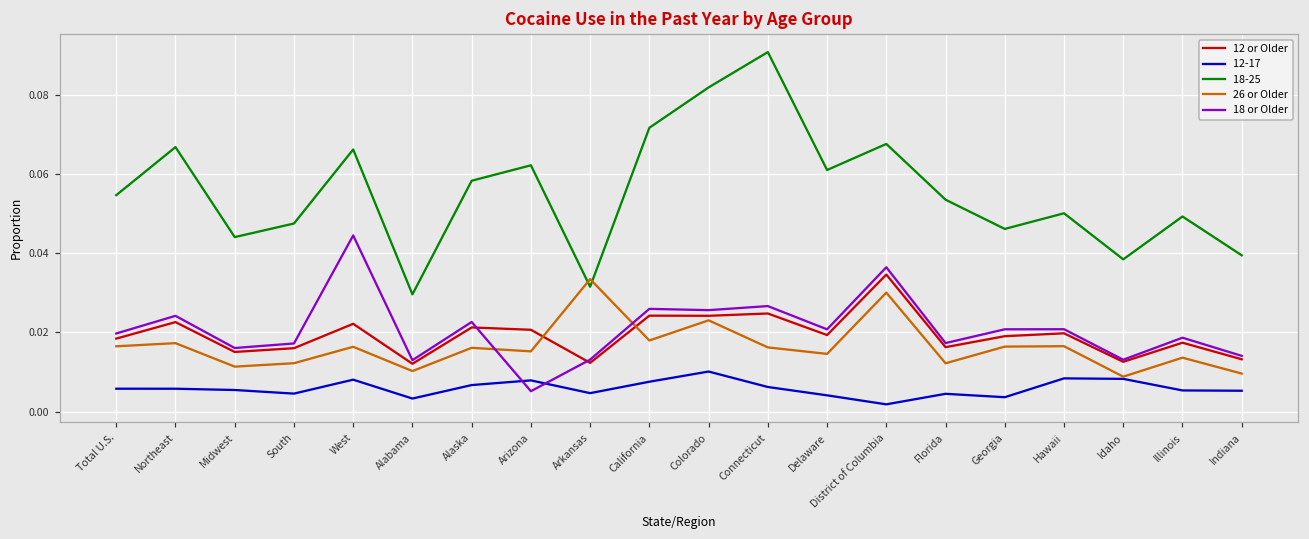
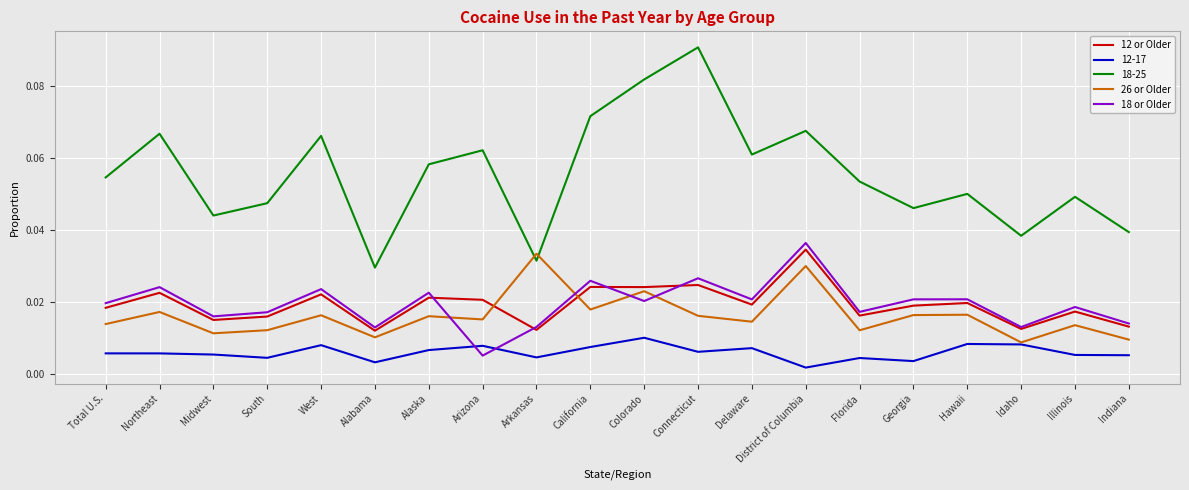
  {
    "12 or Older": {
      "Total U.S.": 0.018,
      "Northeast": 0.023,
      "Midwest": 0.015,
      "South": 0.016,
      "West": 0.022,
      "Alabama": 0.012,
      "Alaska": 0.021,
      "Arizona": 0.021,
      "Arkansas": 0.012,
      "California": 0.024,
      "Colorado": 0.024,
      "Connecticut": 0.025,
      "Delaware": 0.019,
      "District of Columbia": 0.035,
      "Florida": 0.016,
      "Georgia": 0.019,
      "Hawaii": 0.020,
      "Illinois": 0.017,
      "Indiana": 0.013
    },
    "12-17": {
      "Total U.S.": 0.006,
      "Northeast": 0.006,
      "Midwest": 0.005,
      "South": 0.005,
      "West": 0.008,
      "Alabama": 0.003,
      "Alaska": 0.007,
      "Arizona": 0.008,
      "Arkansas": 0.005,
      "California": 0.008,
      "Colorado": 0.010,
      "Connecticut": 0.006,
-     "Delaware": 0.004,
+     "Delaware": 0.007,
      "District of Columbia": 0.002,
      "Florida": 0.004,
      "Georgia": 0.004,
      "Hawaii": 0.008,
      "Illinois": 0.005,
      "Indiana": 0.005
    },
    "18-25": {
      "Total U.S.": 0.055,
      "Northeast": 0.067,
      "Midwest": 0.044,
      "South": 0.047,
      "West": 0.066,
      "Alabama": 0.030,
      "Alaska": 0.058,
      "Arizona": 0.062,
      "Arkansas": 0.032,
      "California": 0.072,
      "Colorado": 0.082,
      "Connecticut": 0.091,
      "Delaware": 0.061,
      "District of Columbia": 0.068,
      "Florida": 0.053,
      "Georgia": 0.046,
      "Hawaii": 0.050,
      "Idaho": 0.038,
      "Illinois": 0.049,
      "Indiana": 0.039
    },
    "26 or Older": {
-     "Total U.S.": 0.016,
+     "Total U.S.": 0.014,
      "Northeast": 0.017,
      "Midwest": 0.011,
      "South": 0.012,
      "West": 0.016,
      "Alabama": 0.010,
      "Alaska": 0.016,
      "Arizona": 0.015,
      "Arkansas": 0.033,
      "California": 0.018,
      "Colorado": 0.023,
      "Connecticut": 0.016,
      "Delaware": 0.015,
      "District of Columbia": 0.030,
      "Florida": 0.012,
      "Georgia": 0.016,
      "Hawaii": 0.017,
      "Illinois": 0.014,
      "Indiana": 0.010
    },
    "18 or Older": {
      "Total U.S.": 0.020,
      "Northeast": 0.024,
      "Midwest": 0.016,
      "South": 0.017,
-     "West": 0.044,
+     "West": 0.024,
      "Alabama": 0.013,
      "Alaska": 0.023,
      "Arizona": 0.005,
      "Arkansas": 0.013,
      "California": 0.026,
-     "Colorado": 0.026,
+     "Colorado": 0.020,
      "Connecticut": 0.027,
      "Delaware": 0.021,
      "District of Columbia": 0.036,
      "Florida": 0.017,
      "Georgia": 0.021,
      "Hawaii": 0.021,
      "Illinois": 0.019,
      "Indiana": 0.014
    }
  }
